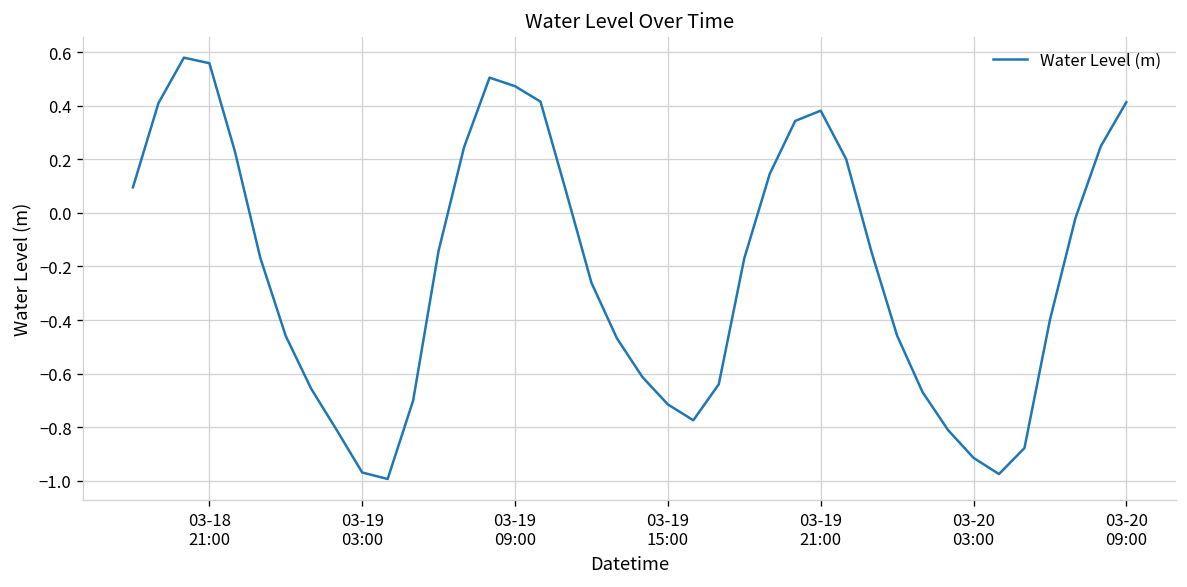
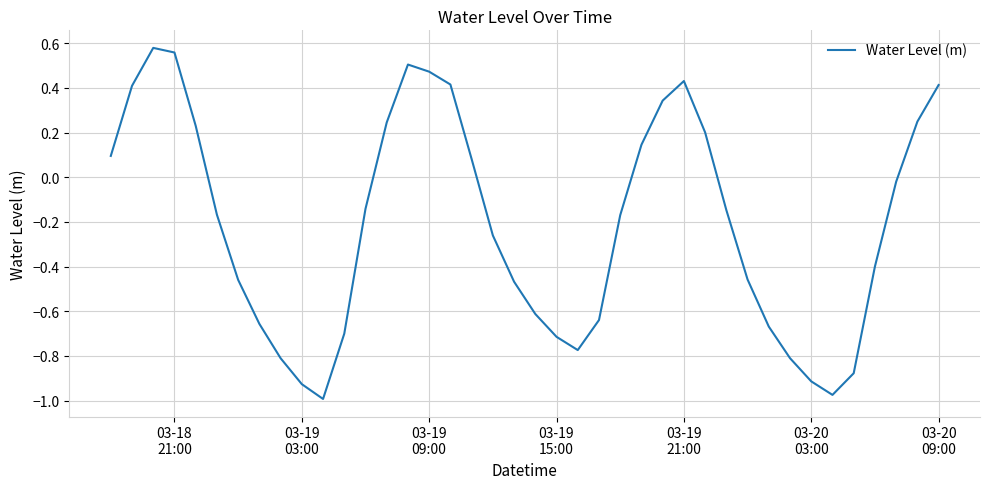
  {
    "03-18 21:00": 0.56,
-   "03-19 03:00": -0.97,
+   "03-19 03:00": -0.93,
    "03-19 09:00": 0.47,
    "03-19 15:00": -0.71,
-   "03-19 21:00": 0.38,
+   "03-19 21:00": 0.43,
    "03-20 03:00": -0.91,
    "03-20 09:00": 0.41
  }
